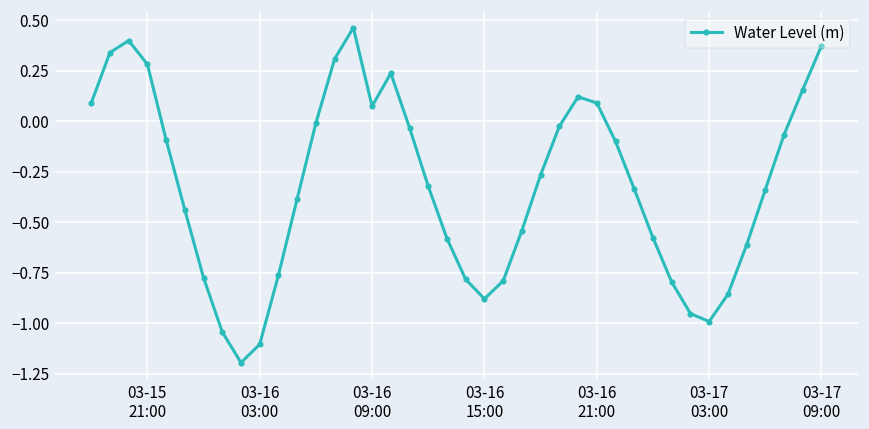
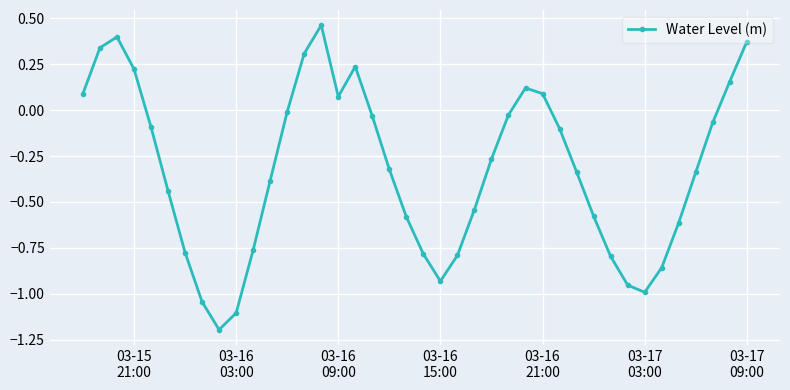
  {
-   "03-15 21:00": 0.28,
+   "03-15 21:00": 0.22,
    "03-16 03:00": -1.10,
    "03-16 09:00": 0.07,
-   "03-16 15:00": -0.88,
+   "03-16 15:00": -0.93,
    "03-16 21:00": 0.09,
    "03-17 03:00": -0.99
  }
